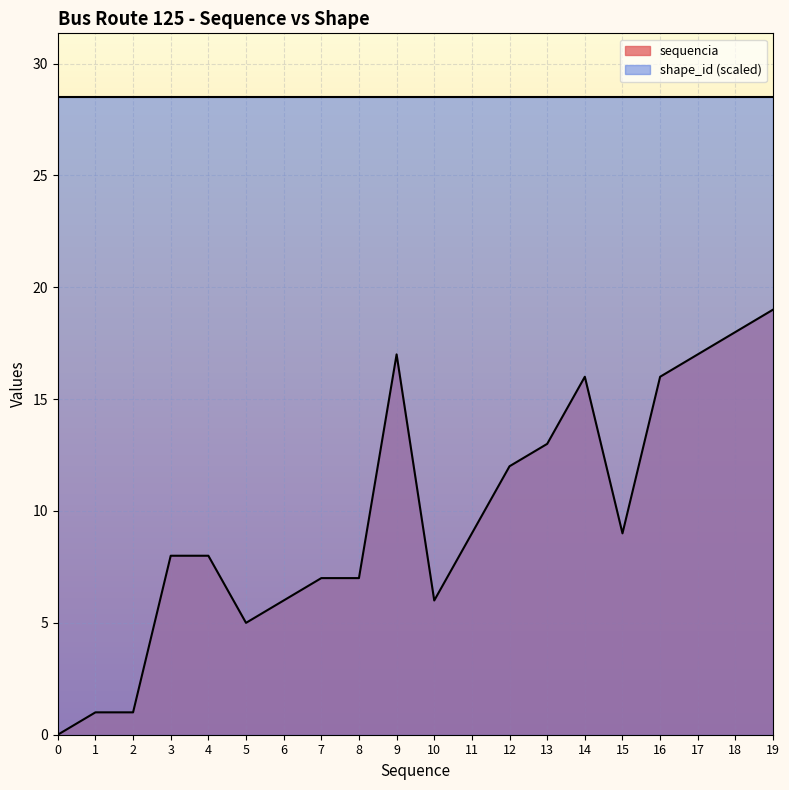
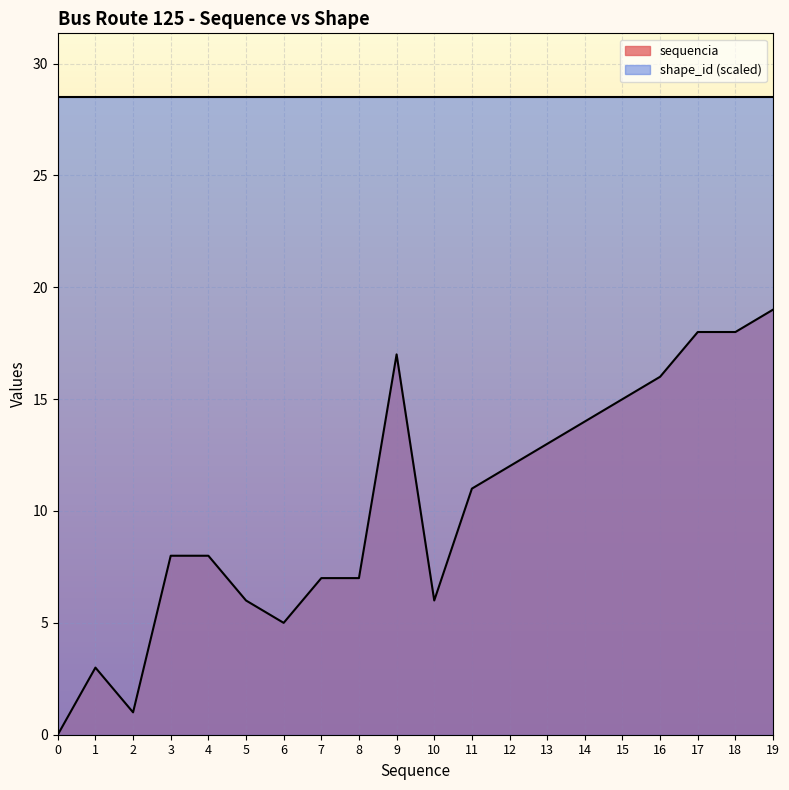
  {
    "sequencia": {
      "0": 0,
-     "1": 1,
+     "1": 3,
      "2": 1,
      "3": 8,
      "4": 8,
-     "5": 5,
-     "6": 6,
+     "5": 6,
+     "6": 5,
      "7": 7,
      "8": 7,
      "9": 17,
      "10": 6,
-     "11": 9,
+     "11": 11,
      "12": 12,
      "13": 13,
-     "14": 16,
-     "15": 9,
+     "14": 14,
+     "15": 15,
      "16": 16,
-     "17": 17,
+     "17": 18,
      "18": 18,
      "19": 19
    },
    "shape_id (scaled)": {
      "0": 28.5,
      "1": 28.5,
      "2": 28.5,
      "3": 28.5,
      "4": 28.5,
      "5": 28.5,
      "6": 28.5,
      "7": 28.5,
      "8": 28.5,
      "9": 28.5,
      "10": 28.5,
      "11": 28.5,
      "12": 28.5,
      "13": 28.5,
      "14": 28.5,
      "15": 28.5,
      "16": 28.5,
      "17": 28.5,
      "18": 28.5,
      "19": 28.5
    }
  }
